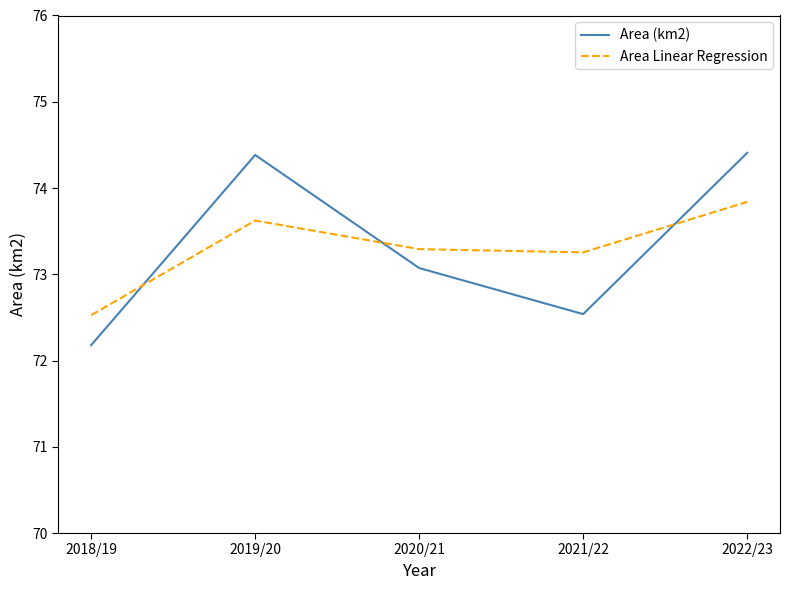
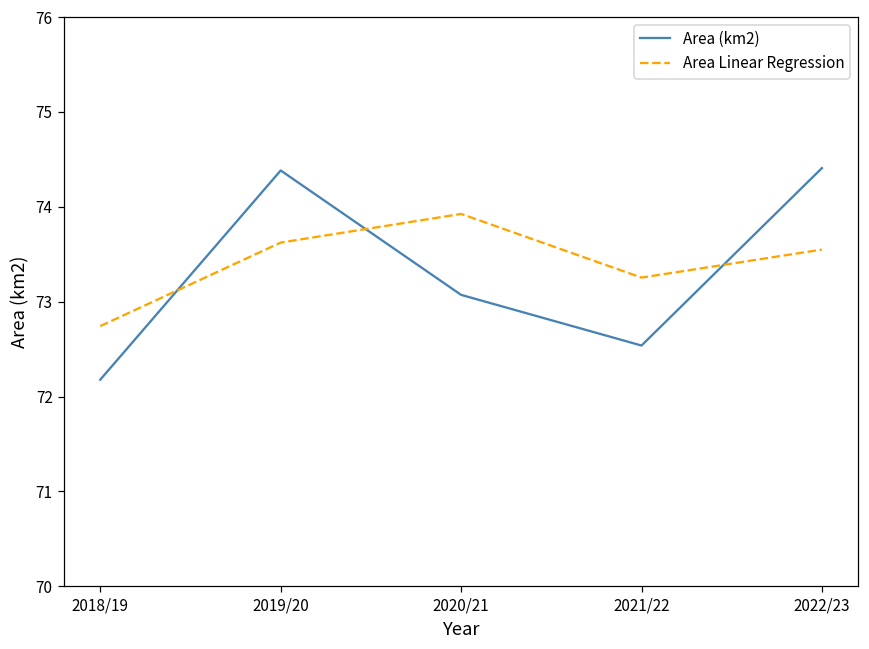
  {
    "Area (km2)": {
      "2018/19": 72.2,
      "2019/20": 74.4,
      "2020/21": 73.1,
      "2021/22": 72.5,
      "2022/23": 74.4
    },
    "Area Linear Regression": {
-     "2018/19": 72.5,
+     "2018/19": 72.7,
      "2019/20": 73.6,
-     "2020/21": 73.3,
+     "2020/21": 73.9,
      "2021/22": 73.3,
-     "2022/23": 73.8
+     "2022/23": 73.5
    }
  }
